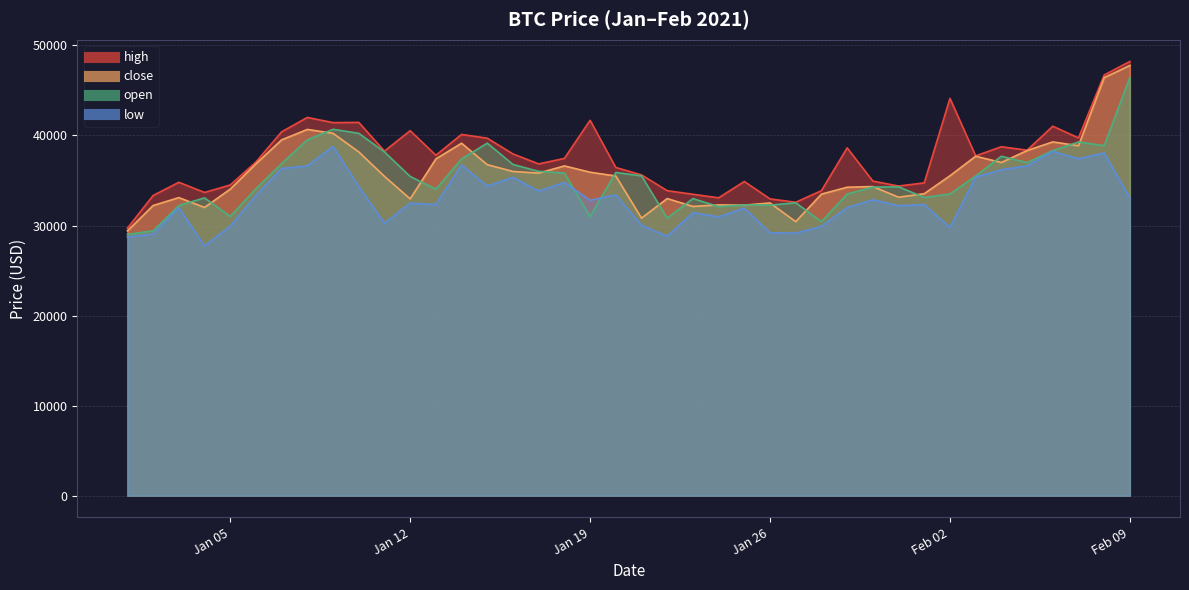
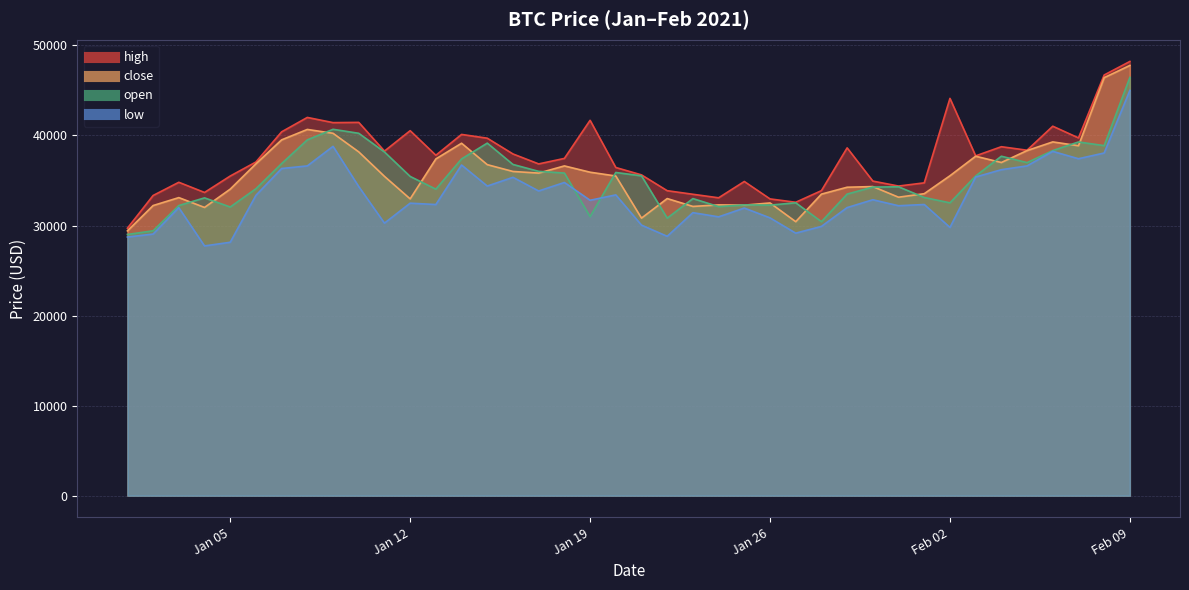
  {
    "high": {
-     "Jan 05": 34500,
+     "Jan 05": 35500,
      "Jan 12": 41000,
      "Jan 19": 42000,
      "Jan 26": 33000,
      "Feb 02": 44000,
      "Feb 09": 48000
    },
    "close": {
      "Jan 05": 34000,
      "Jan 12": 33000,
      "Jan 19": 36000,
      "Feb 02": 36000,
      "Feb 09": 48000
    },
    "open": {
-     "Jan 05": 31000,
+     "Jan 05": 32000,
      "Jan 12": 35000,
      "Jan 19": 31000,
-     "Feb 02": 33500,
+     "Feb 02": 32500,
      "Feb 09": 46000
    },
    "low": {
-     "Jan 05": 30000,
+     "Jan 05": 28000,
      "Jan 12": 32000,
      "Jan 19": 33000,
-     "Jan 26": 29000,
+     "Jan 26": 31000,
      "Feb 02": 30000,
-     "Feb 09": 33000
+     "Feb 09": 45000
    }
  }
